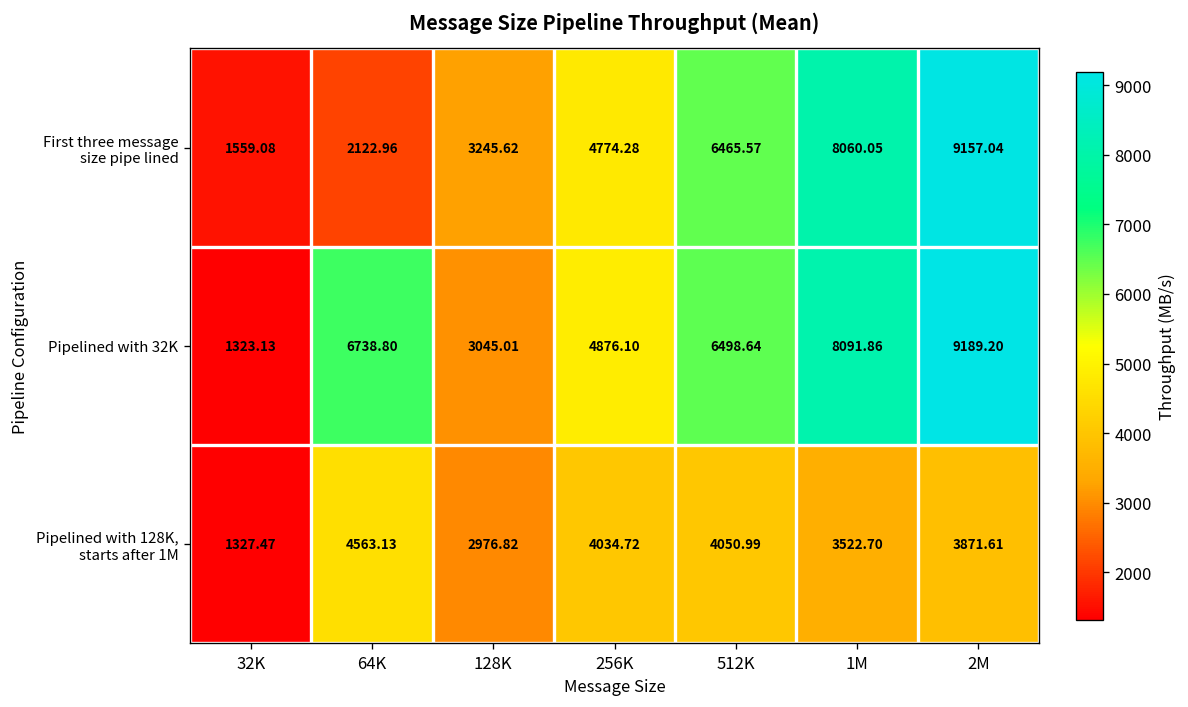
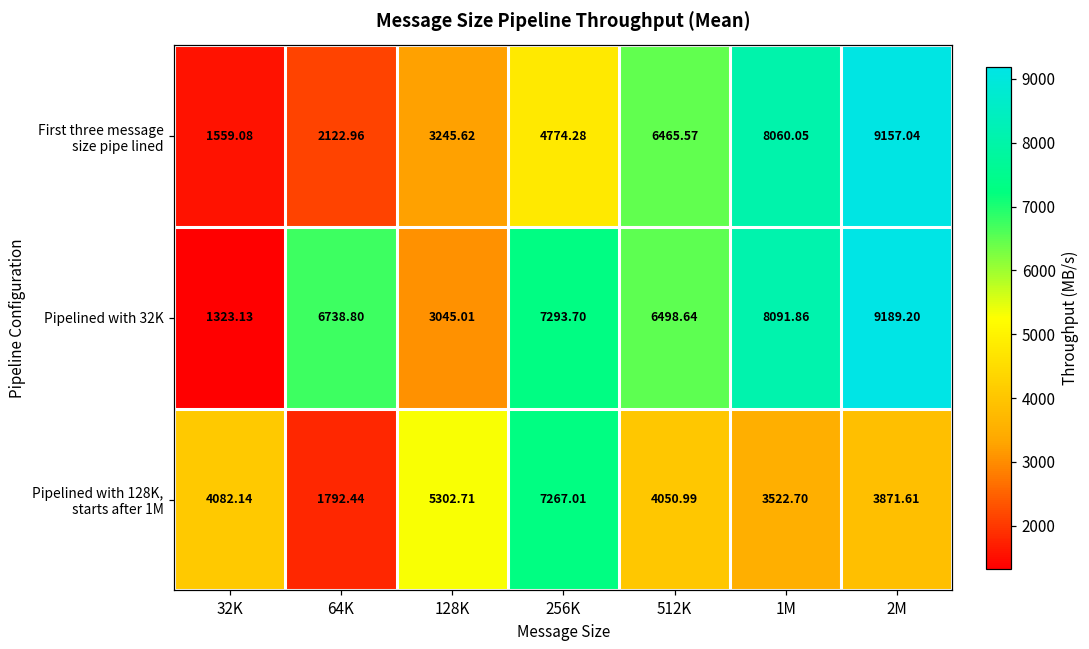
  {
    "First three message size pipe lined": {
      "32K": 1559.08,
      "64K": 2122.96,
      "128K": 3245.62,
      "256K": 4774.28,
      "512K": 6465.57,
      "1M": 8060.05,
      "2M": 9157.04
    },
    "Pipelined with 32K": {
      "32K": 1323.13,
      "64K": 6738.80,
      "128K": 3045.01,
-     "256K": 4876.10,
+     "256K": 7293.70,
      "512K": 6498.64,
      "1M": 8091.86,
      "2M": 9189.20
    },
    "Pipelined with 128K, starts after 1M": {
-     "32K": 1327.47,
-     "64K": 4563.13,
-     "128K": 2976.82,
-     "256K": 4034.72,
+     "32K": 4082.14,
+     "64K": 1792.44,
+     "128K": 5302.71,
+     "256K": 7267.01,
      "512K": 4050.99,
      "1M": 3522.70,
      "2M": 3871.61
    }
  }
